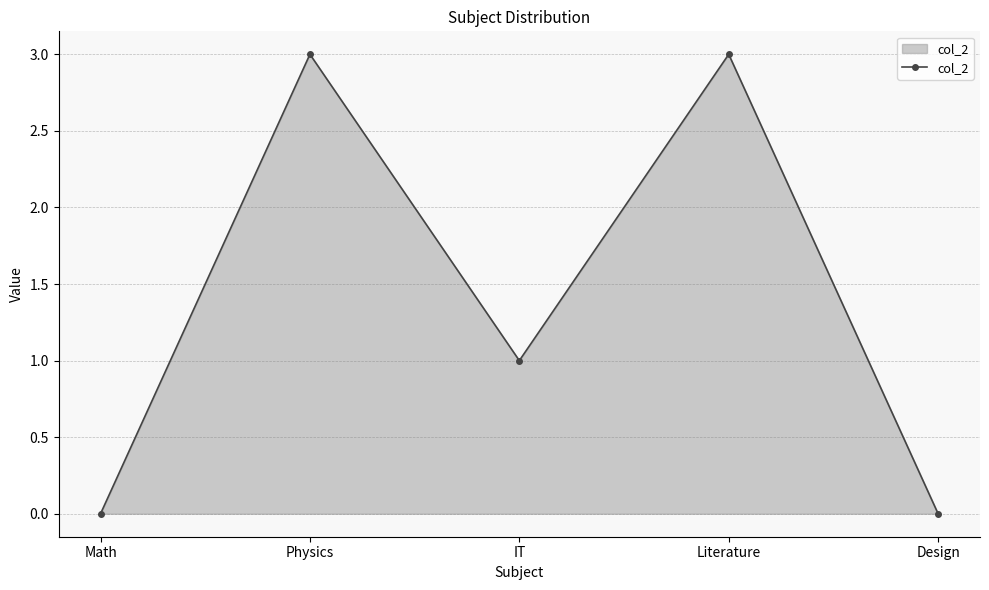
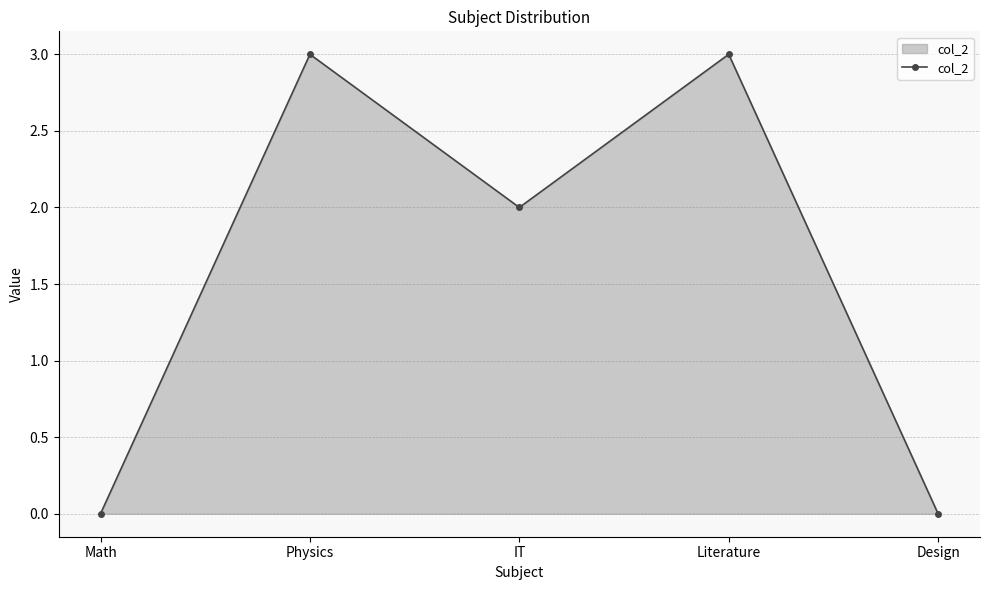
  {
    "Math": 0,
    "Physics": 3,
-   "IT": 1,
+   "IT": 2,
    "Literature": 3,
    "Design": 0
  }
